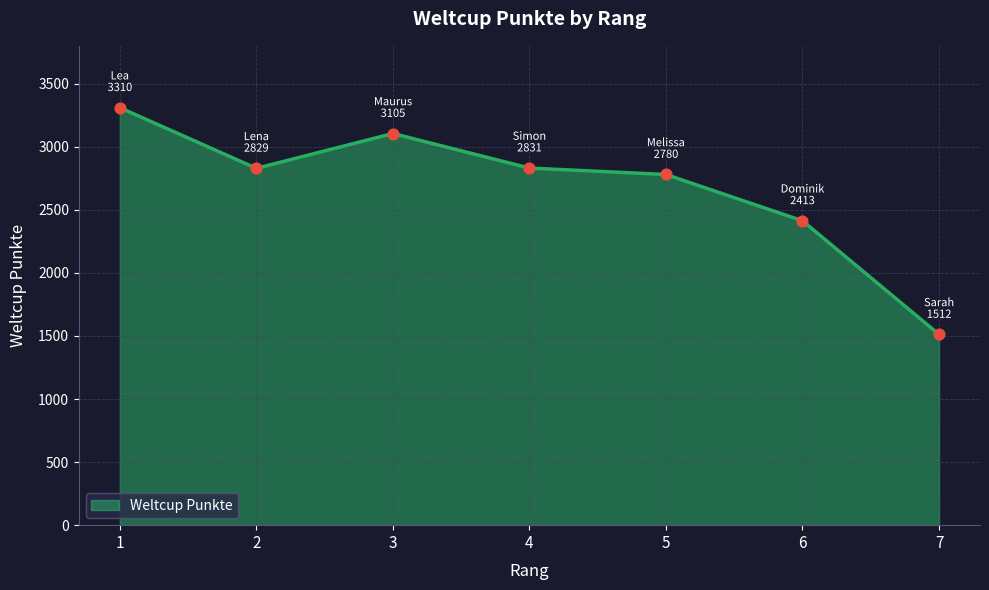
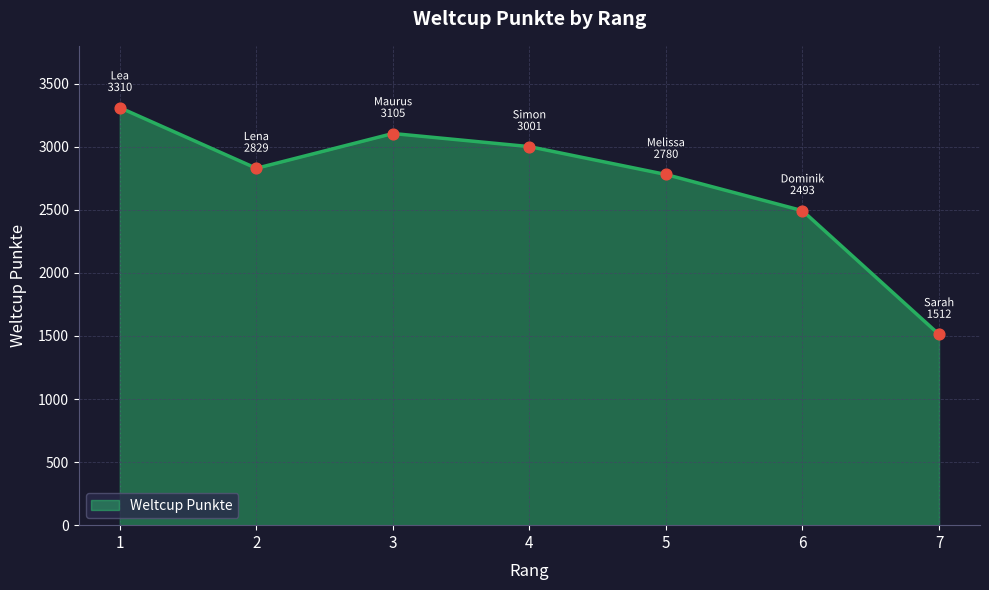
  {
    "1": 3310,
    "2": 2829,
    "3": 3105,
-   "4": 2831,
+   "4": 3001,
    "5": 2780,
-   "6": 2413,
+   "6": 2493,
    "7": 1512
  }
